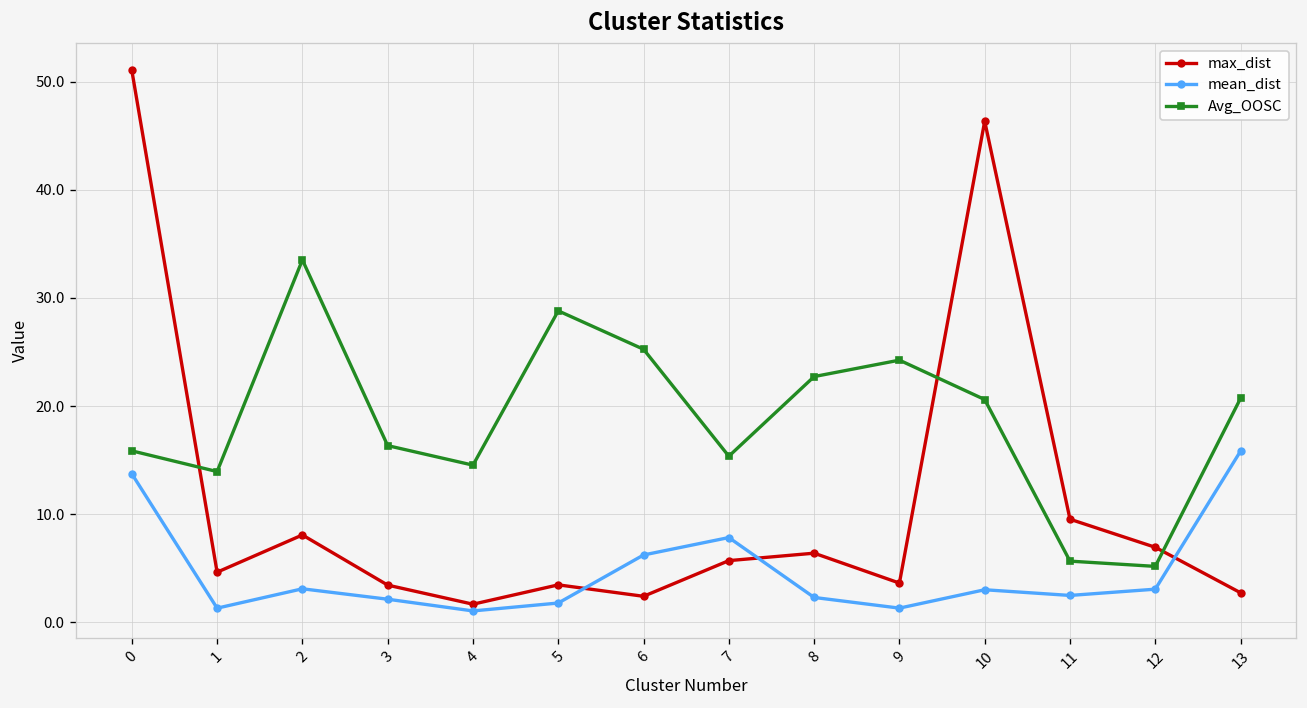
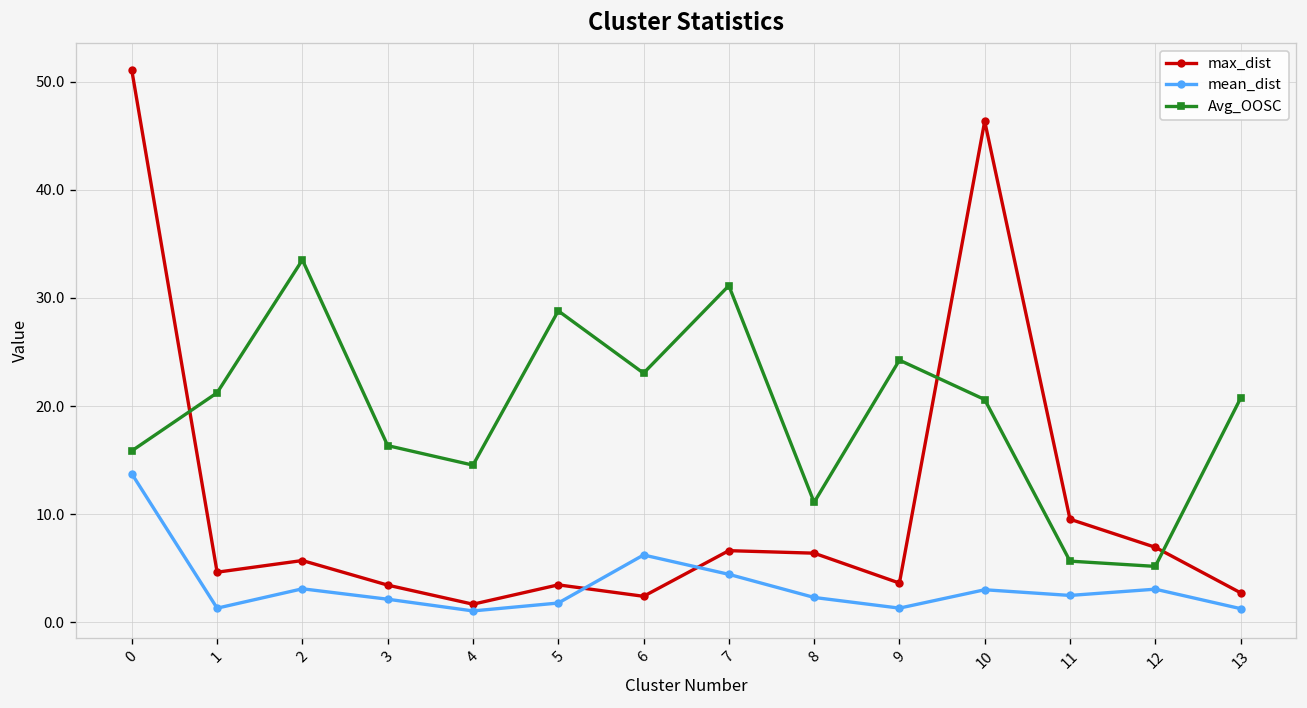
  {
    "max_dist": {
      "0": 51,
      "1": 5,
-     "2": 8,
+     "2": 6,
      "3": 3,
      "4": 2,
      "5": 3,
      "6": 2,
-     "7": 6,
+     "7": 7,
      "8": 6,
      "9": 4,
      "10": 46,
      "11": 10,
      "12": 7,
      "13": 3
    },
    "mean_dist": {
      "0": 14,
      "1": 1,
      "2": 3,
      "3": 2,
      "4": 1,
      "5": 2,
      "6": 6,
-     "7": 8,
+     "7": 4,
      "8": 2,
      "9": 1,
      "10": 3,
      "11": 2,
      "12": 3,
-     "13": 16
+     "13": 1
    },
    "Avg_OOSC": {
      "0": 16,
-     "1": 14,
+     "1": 21,
      "2": 34,
      "3": 16,
      "4": 15,
      "5": 29,
-     "6": 25,
-     "7": 15,
-     "8": 23,
+     "6": 23,
+     "7": 31,
+     "8": 11,
      "9": 24,
      "10": 21,
      "11": 6,
      "12": 5,
      "13": 21
    }
  }
